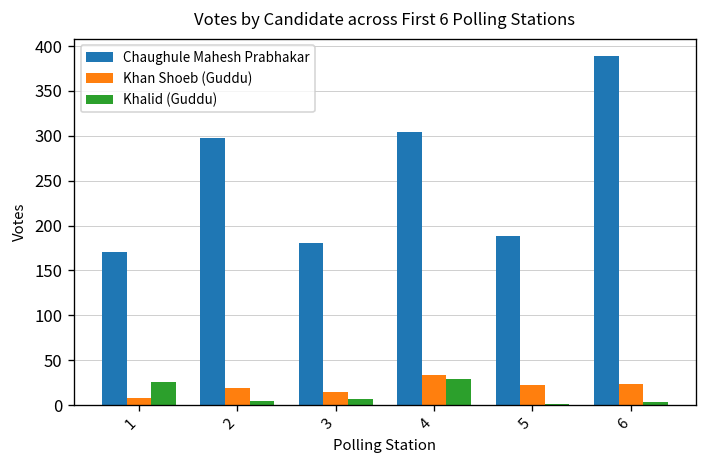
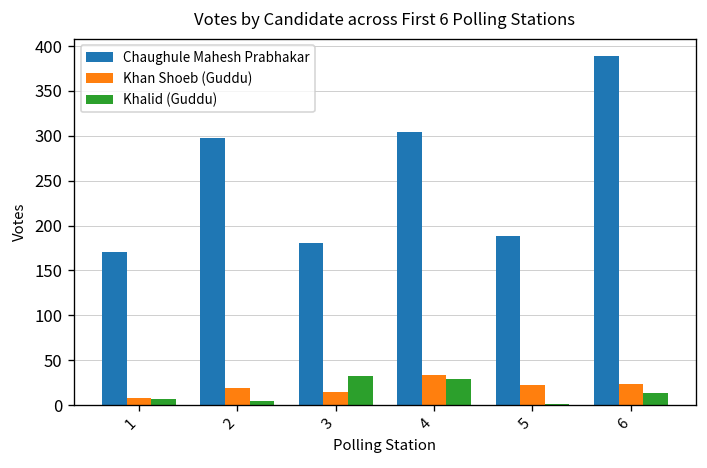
  {
    "Chaughule Mahesh Prabhakar": {
      "1": 170,
      "2": 300,
      "3": 180,
      "4": 300,
      "5": 190,
      "6": 390
    },
    "Khan Shoeb (Guddu)": {
      "1": 10,
      "2": 20,
      "3": 20,
      "4": 30,
      "5": 20,
      "6": 20
    },
    "Khalid (Guddu)": {
-     "1": 30,
+     "1": 10,
      "2": 10,
-     "3": 10,
+     "3": 30,
      "4": 30,
-     "6": 0
+     "6": 10
    }
  }
